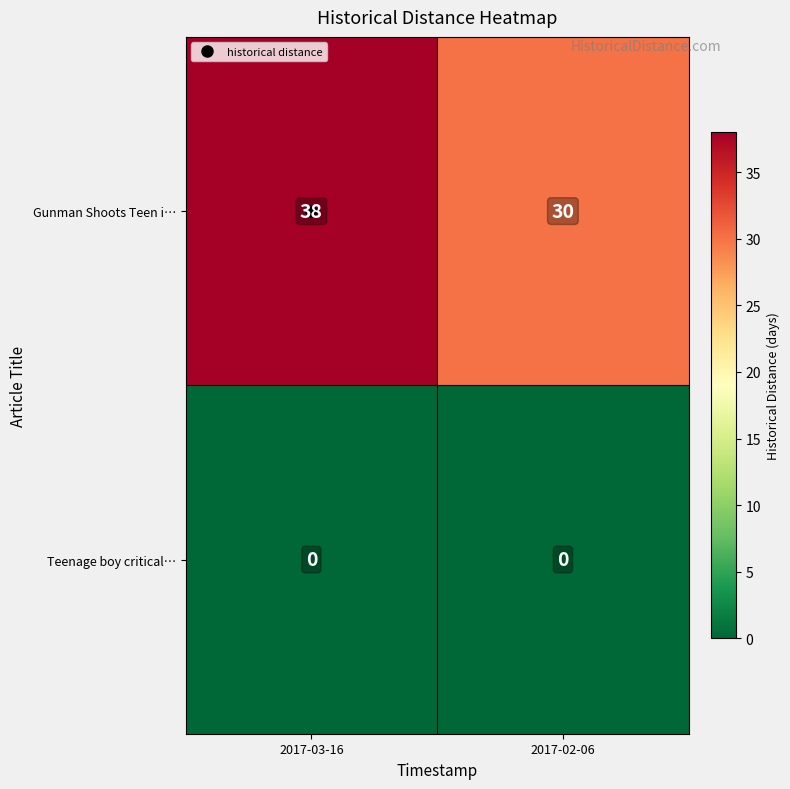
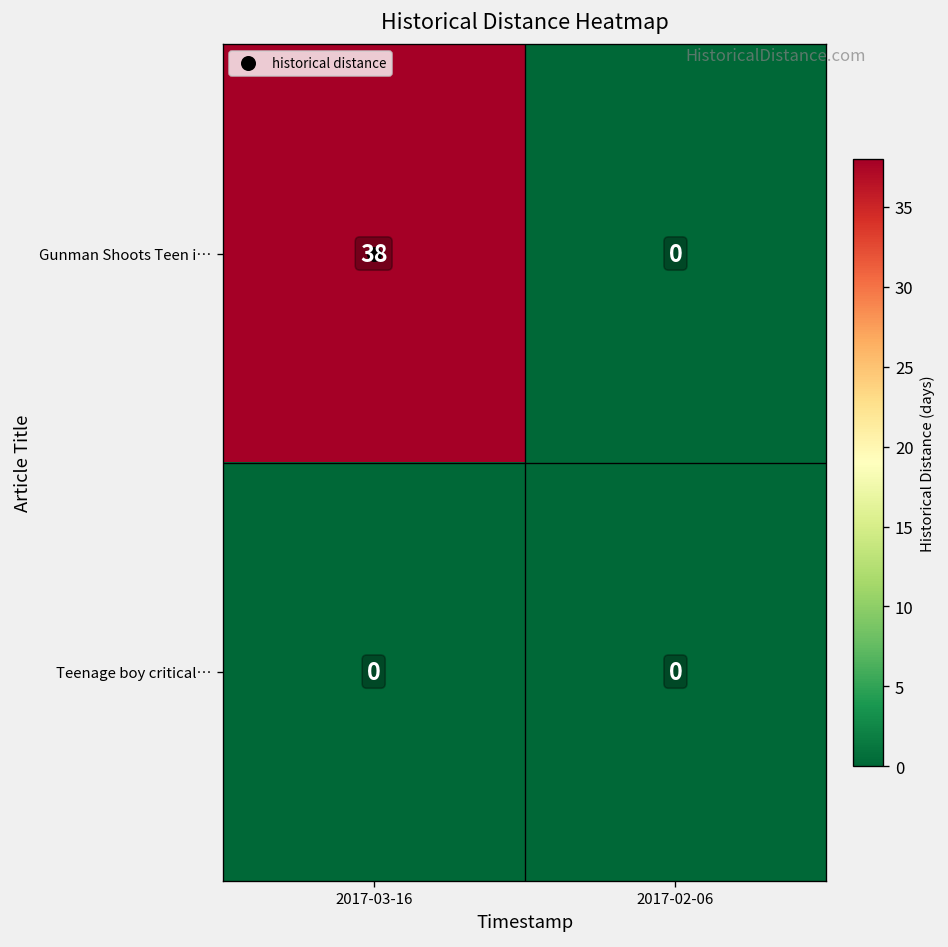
  {
    "Gunman Shoots Teen i…": {
-     "2017-02-06": 30
+     "2017-02-06": 0
    }
  }
